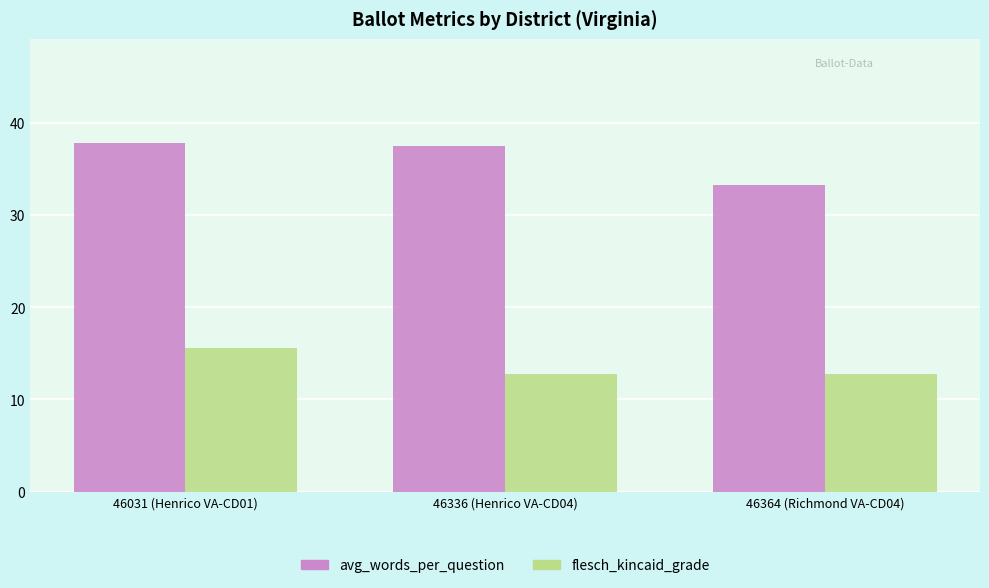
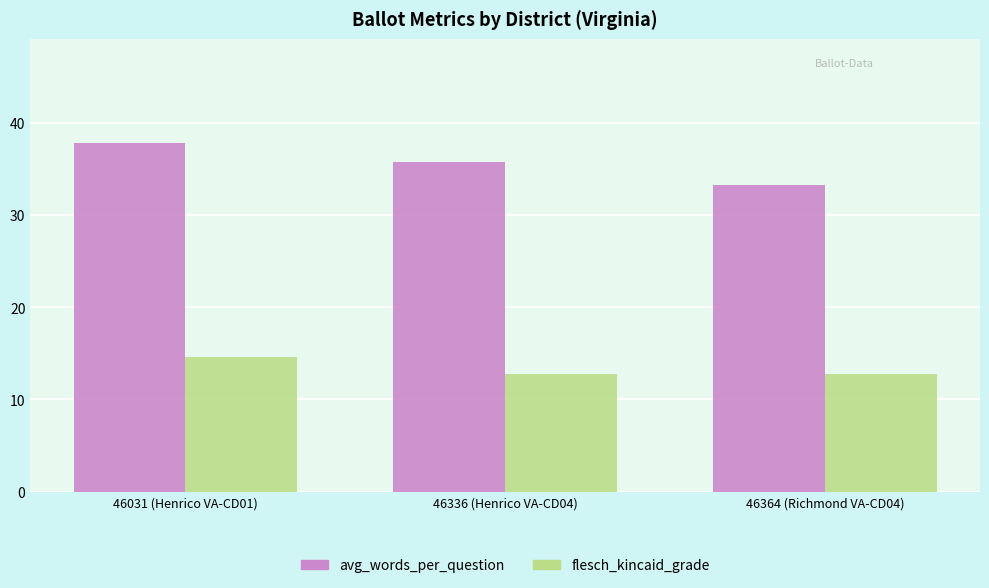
  {
    "avg_words_per_question": {
      "46031 (Henrico VA-CD01)": 38,
-     "46336 (Henrico VA-CD04)": 38,
+     "46336 (Henrico VA-CD04)": 36,
      "46364 (Richmond VA-CD04)": 33
    },
    "flesch_kincaid_grade": {
-     "46031 (Henrico VA-CD01)": 16,
+     "46031 (Henrico VA-CD01)": 15,
      "46336 (Henrico VA-CD04)": 13,
      "46364 (Richmond VA-CD04)": 13
    }
  }
